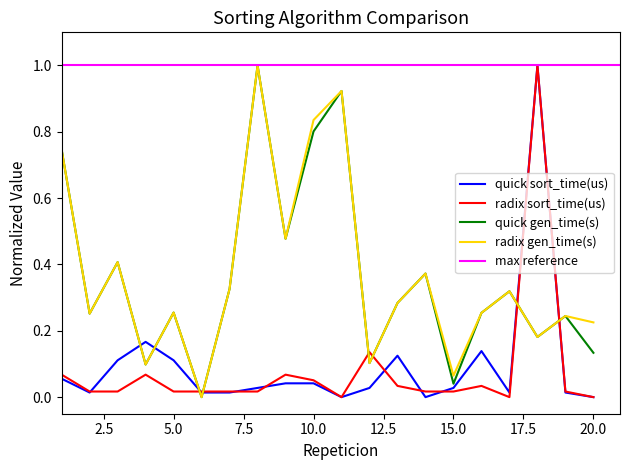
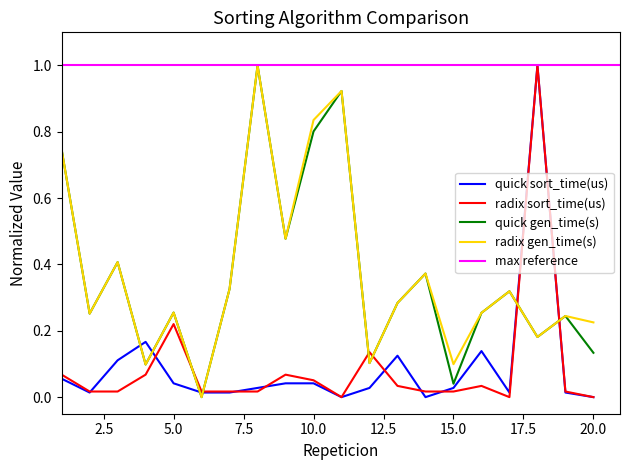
  {
    "quick sort_time(us)": {
-     "5.0": 0.11,
+     "5.0": 0.04,
      "10.0": 0.04,
      "15.0": 0.03
    },
    "radix sort_time(us)": {
-     "5.0": 0.02,
+     "5.0": 0.22,
      "10.0": 0.05,
      "15.0": 0.02
    },
    "quick gen_time(s)": {
      "10.0": 0.80,
      "15.0": 0.04,
      "20.0": 0.13
    },
    "radix gen_time(s)": {
      "10.0": 0.84,
-     "15.0": 0.06,
+     "15.0": 0.10,
      "20.0": 0.23
    }
  }
